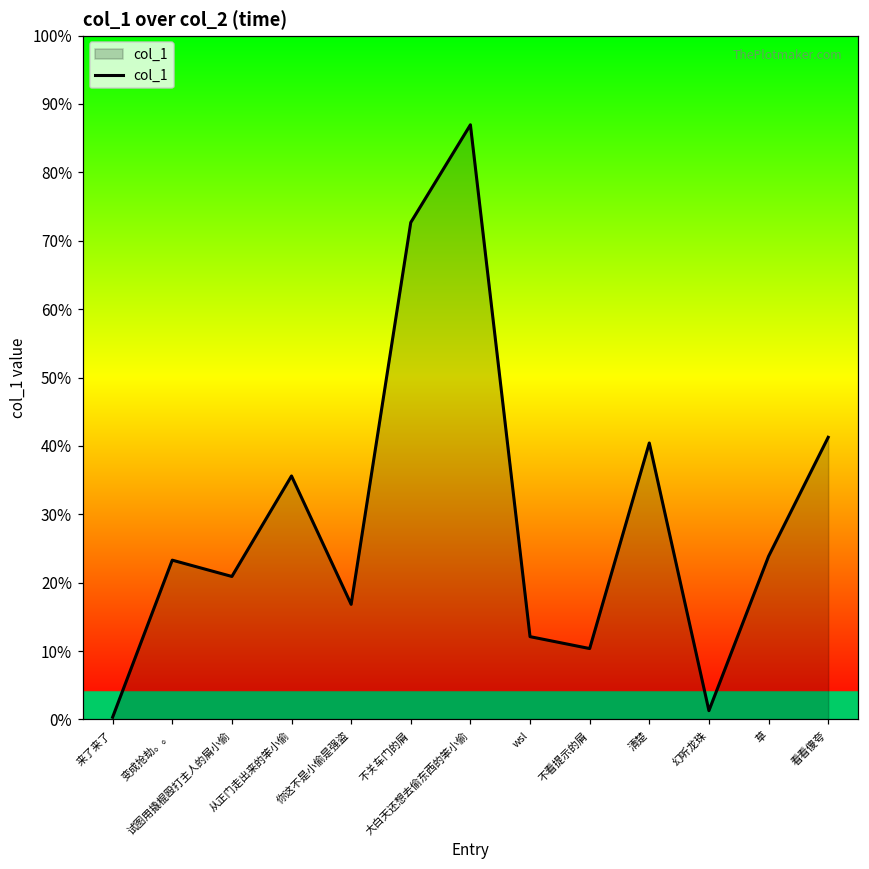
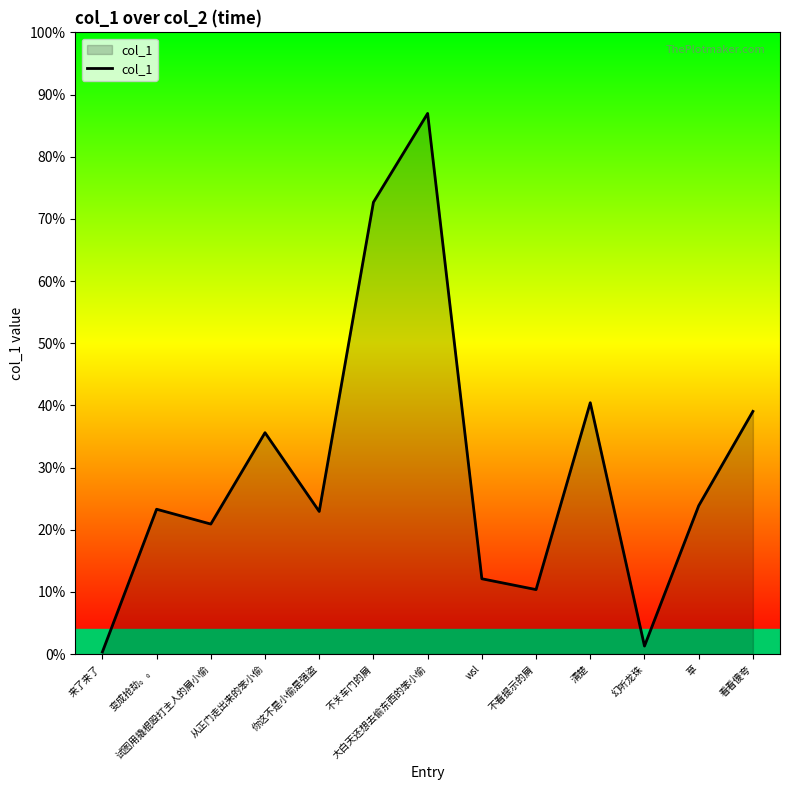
  {
    "变成抢劫。。": "23%",
    "试图用撬棍殴打主人的屑小偷": "21%",
    "从正门走出来的笨小偷": "36%",
-   "你这不是小偷是强盗": "17%",
+   "你这不是小偷是强盗": "23%",
    "不关车门的屑": "73%",
    "大白天还想去偷东西的笨小偷": "87%",
    "wsl": "12%",
    "不看提示的屑": "10%",
    "清楚": "40%",
    "草": "24%",
-   "看看傻夸": "41%"
+   "看看傻夸": "39%"
  }
